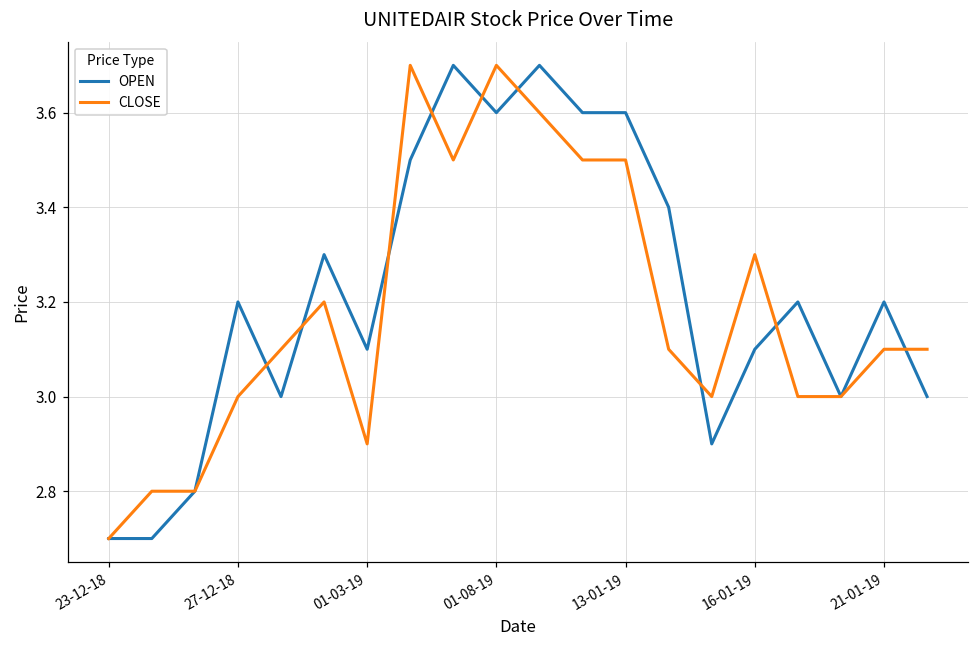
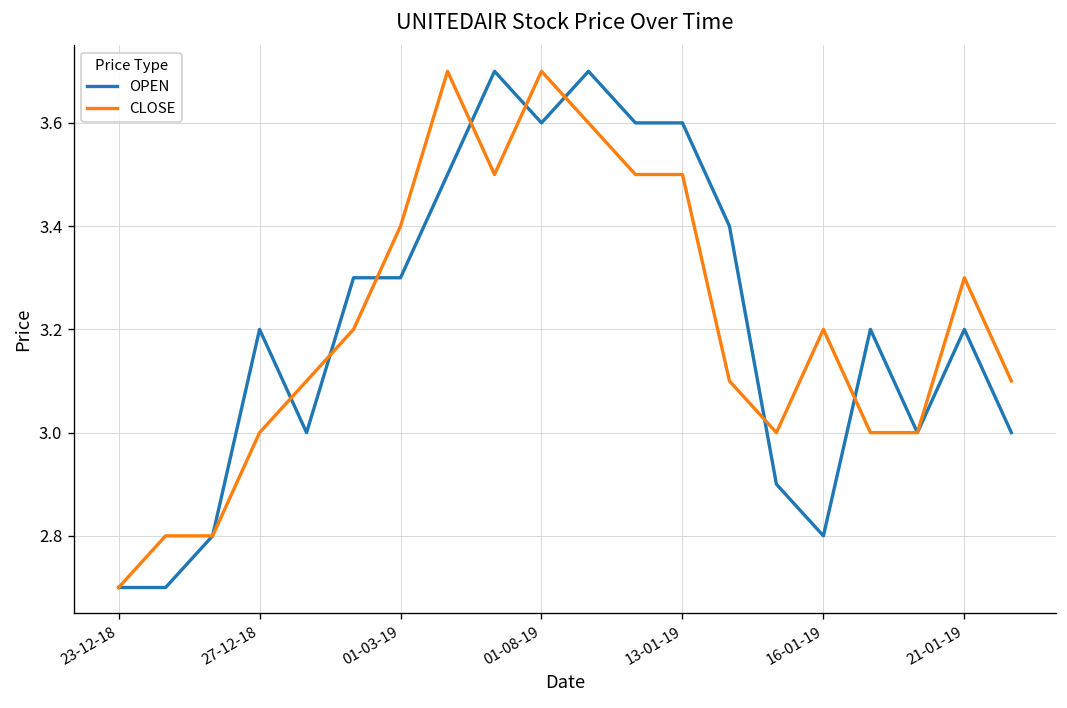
  {
    "OPEN": {
      "27-12-18": 3.2,
-     "01-03-19": 3.1,
+     "01-03-19": 3.3,
      "01-08-19": 3.6,
      "13-01-19": 3.6,
-     "16-01-19": 3.1,
+     "16-01-19": 2.8,
      "21-01-19": 3.2
    },
    "CLOSE": {
      "27-12-18": 3.0,
-     "01-03-19": 2.9,
+     "01-03-19": 3.4,
      "01-08-19": 3.7,
      "13-01-19": 3.5,
-     "16-01-19": 3.3,
-     "21-01-19": 3.1
+     "16-01-19": 3.2,
+     "21-01-19": 3.3
    }
  }
